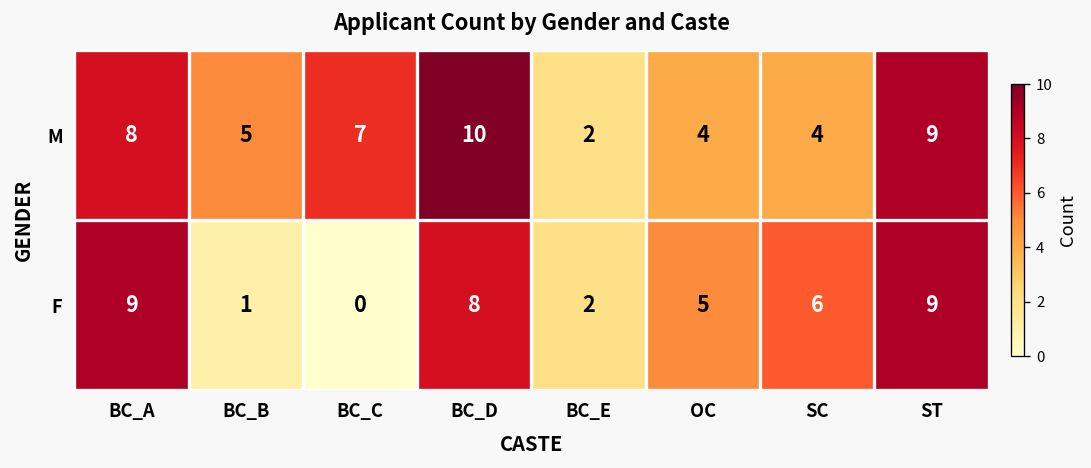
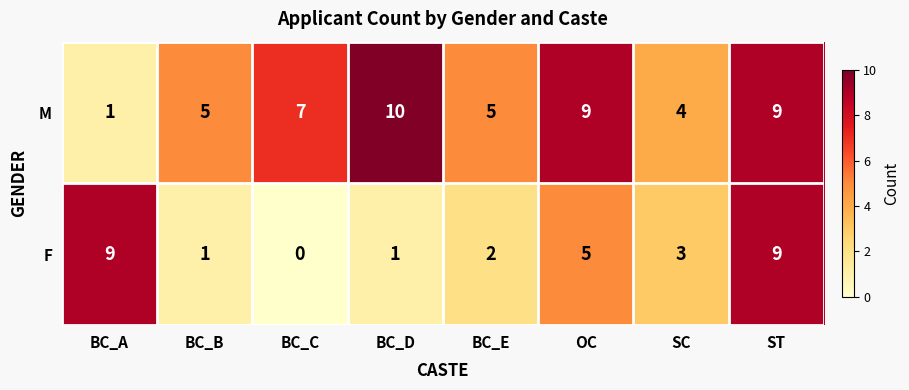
  {
    "M": {
-     "BC_A": 8,
+     "BC_A": 1,
      "BC_B": 5,
      "BC_C": 7,
      "BC_D": 10,
-     "BC_E": 2,
-     "OC": 4,
+     "BC_E": 5,
+     "OC": 9,
      "SC": 4,
      "ST": 9
    },
    "F": {
      "BC_A": 9,
      "BC_B": 1,
      "BC_C": 0,
-     "BC_D": 8,
+     "BC_D": 1,
      "BC_E": 2,
      "OC": 5,
-     "SC": 6,
+     "SC": 3,
      "ST": 9
    }
  }
